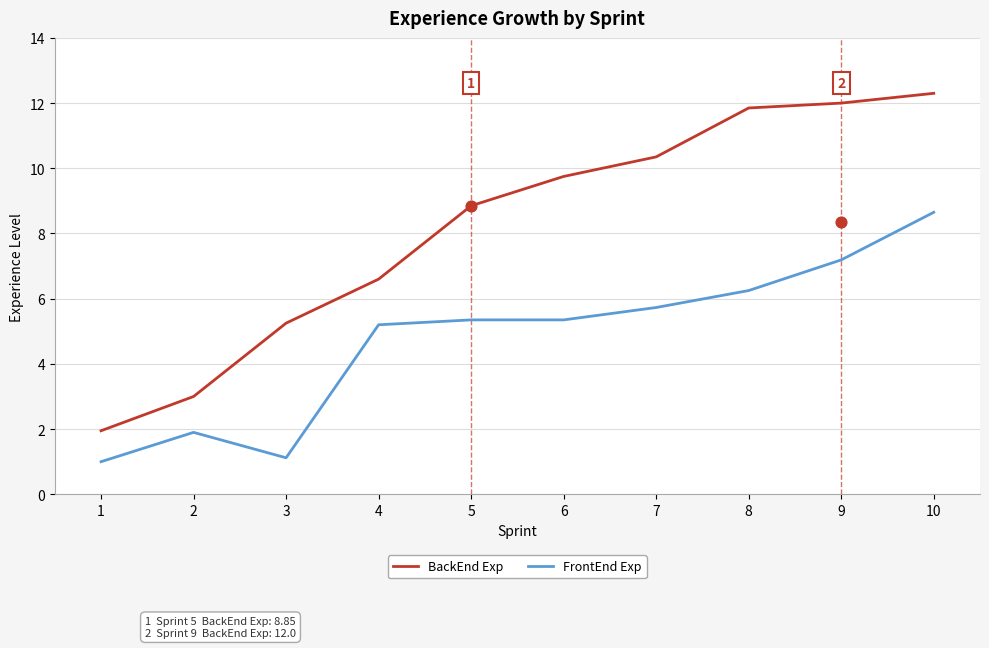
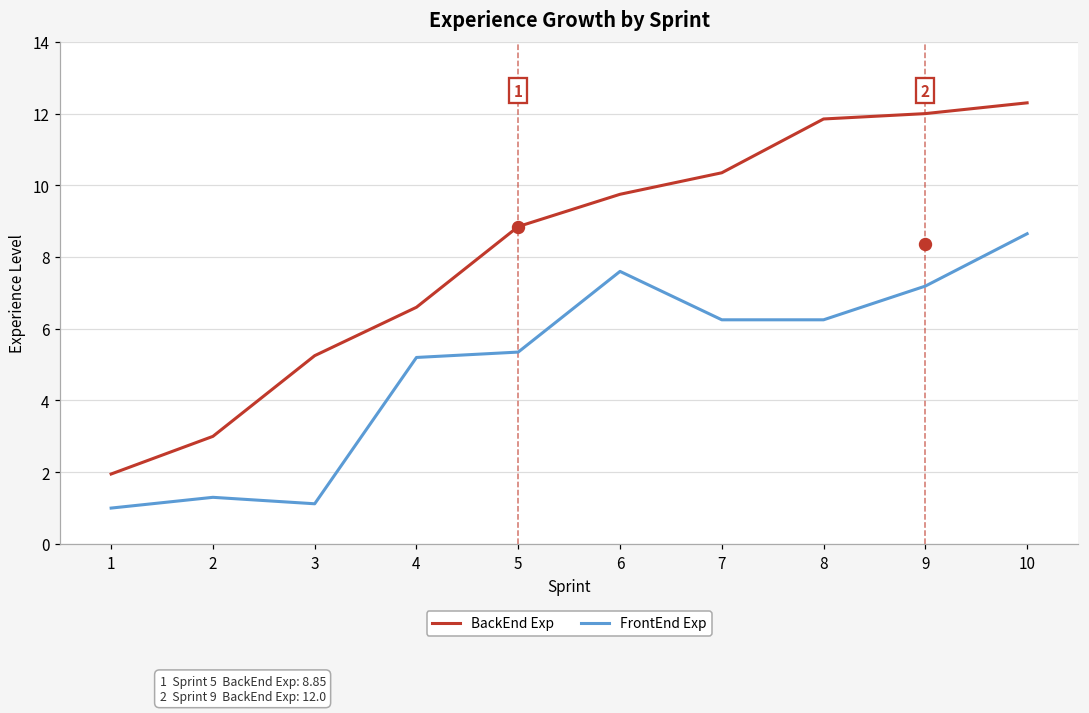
  {
    "FrontEnd Exp": {
      "1": 1.0,
-     "2": 1.9,
+     "2": 1.3,
      "3": 1.1,
      "4": 5.2,
      "5": 5.4,
-     "6": 5.4,
-     "7": 5.7,
+     "6": 7.6,
+     "7": 6.3,
      "8": 6.3,
      "9": 7.2,
      "10": 8.7
    }
  }
